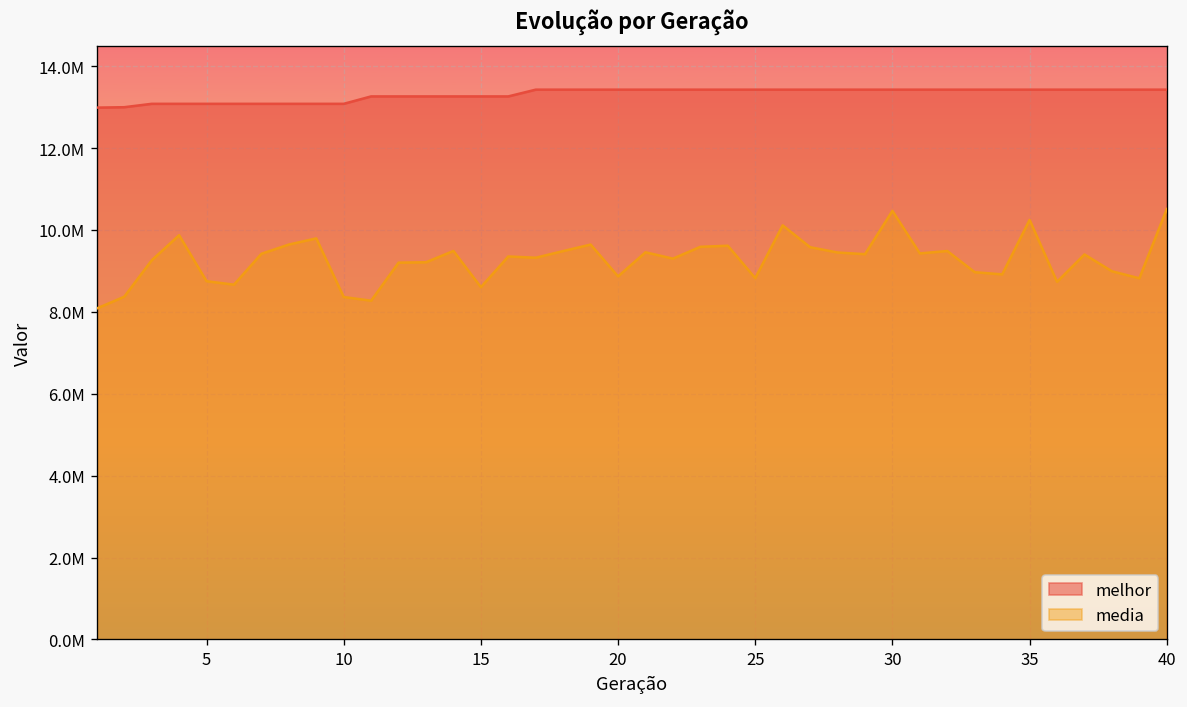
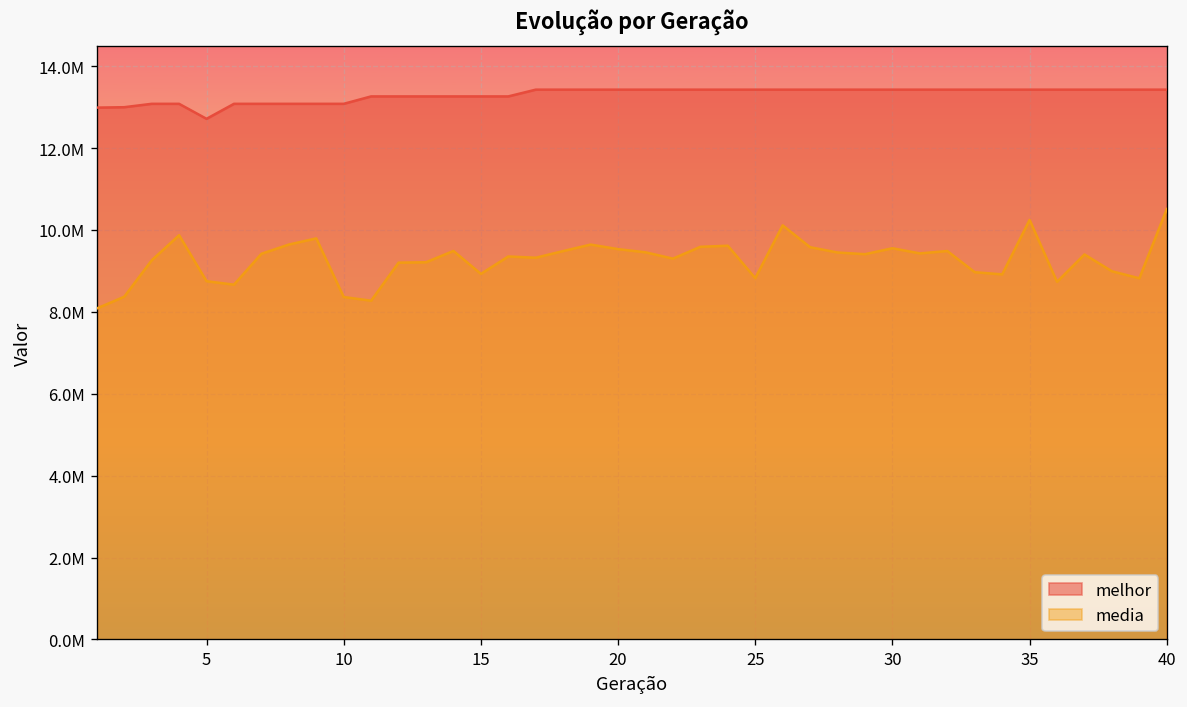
  {
    "melhor": {
-     "5": 13100000,
+     "5": 12700000,
      "10": 13100000,
      "15": 13300000,
      "20": 13400000,
      "25": 13400000,
      "30": 13400000,
      "35": 13400000,
      "40": 13400000
    },
    "media": {
      "5": 8700000,
      "10": 8400000,
-     "15": 8600000,
-     "20": 8900000,
+     "15": 8900000,
+     "20": 9500000,
      "25": 8800000,
-     "30": 10500000,
+     "30": 9600000,
      "35": 10200000,
      "40": 10500000
    }
  }
